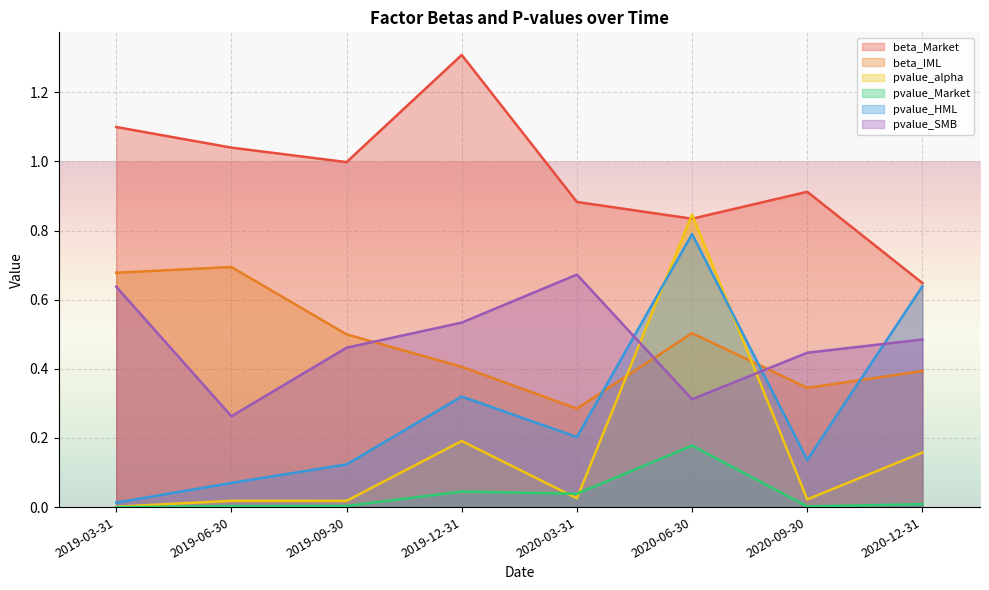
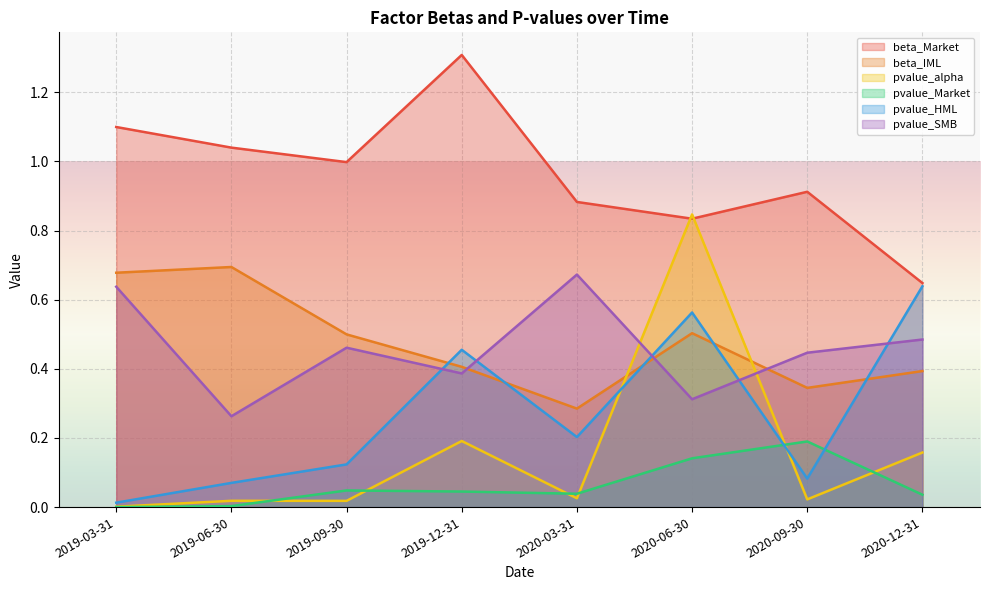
  {
    "pvalue_Market": {
      "2019-06-30": 0.00,
-     "2019-09-30": 0.00,
+     "2019-09-30": 0.05,
      "2019-12-31": 0.04,
      "2020-03-31": 0.04,
-     "2020-06-30": 0.18,
-     "2020-09-30": 0.00,
-     "2020-12-31": 0.01
+     "2020-06-30": 0.14,
+     "2020-09-30": 0.19,
+     "2020-12-31": 0.04
    },
    "pvalue_HML": {
      "2019-03-31": 0.01,
      "2019-06-30": 0.07,
      "2019-09-30": 0.12,
-     "2019-12-31": 0.32,
+     "2019-12-31": 0.46,
      "2020-03-31": 0.20,
-     "2020-06-30": 0.79,
-     "2020-09-30": 0.14,
+     "2020-06-30": 0.56,
+     "2020-09-30": 0.08,
      "2020-12-31": 0.64
    },
    "pvalue_SMB": {
      "2019-03-31": 0.64,
      "2019-06-30": 0.26,
      "2019-09-30": 0.46,
-     "2019-12-31": 0.53,
+     "2019-12-31": 0.39,
      "2020-03-31": 0.67,
      "2020-06-30": 0.31,
      "2020-09-30": 0.45,
      "2020-12-31": 0.48
    }
  }
